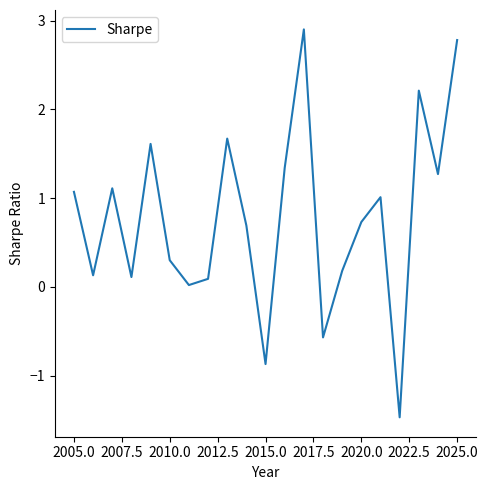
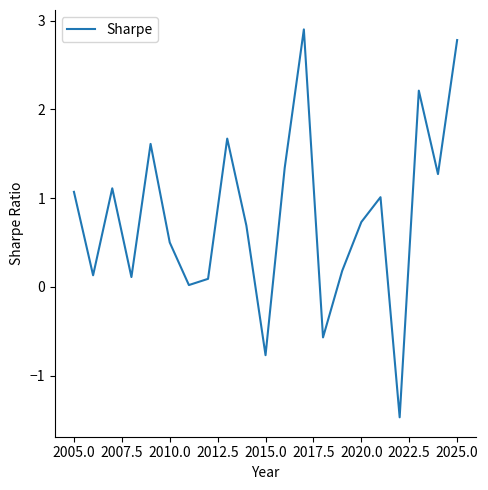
  {
    "2005.0": 1.1,
-   "2010.0": 0.3,
-   "2015.0": -0.9,
+   "2010.0": 0.5,
+   "2015.0": -0.8,
    "2020.0": 0.7,
    "2025.0": 2.8
  }
